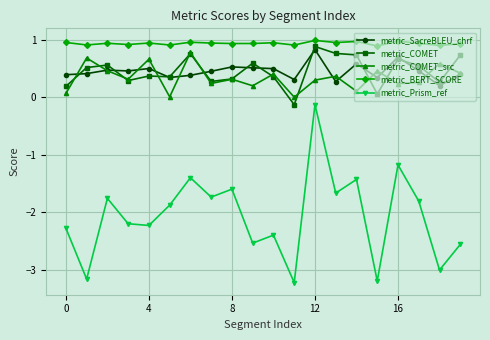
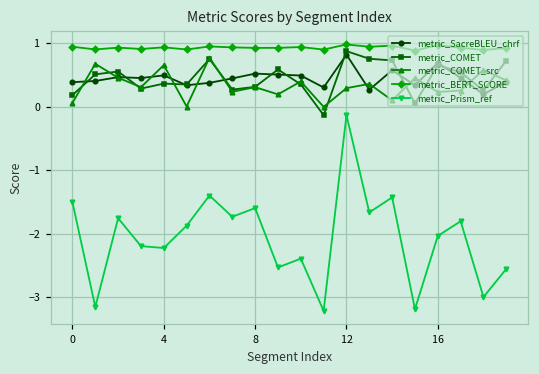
  {
    "metric_Prism_ref": {
-     "0": -2.3,
+     "0": -1.5,
      "4": -2.2,
      "8": -1.6,
      "12": -0.1,
-     "16": -1.2
+     "16": -2.0
    }
  }
